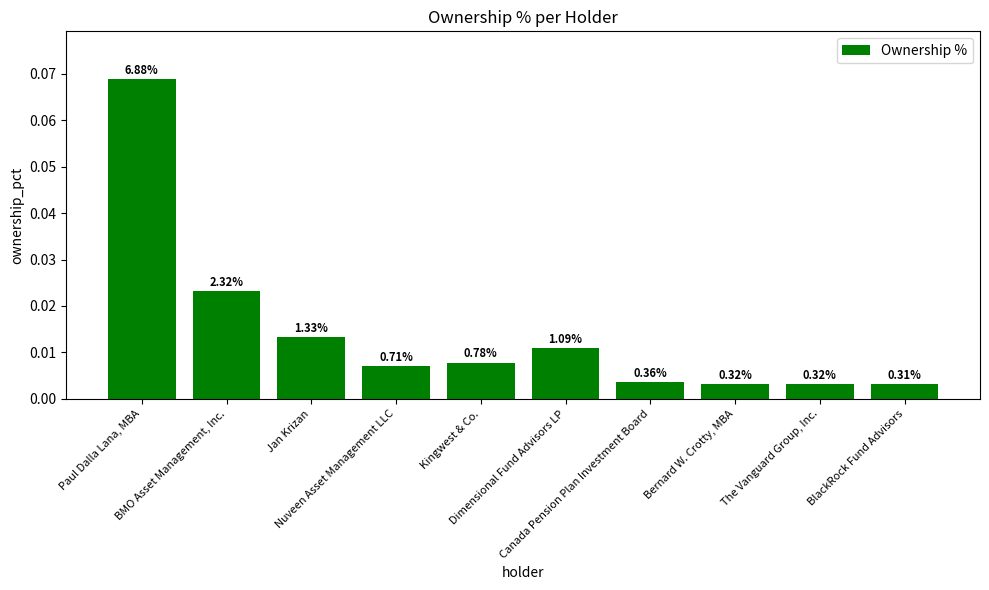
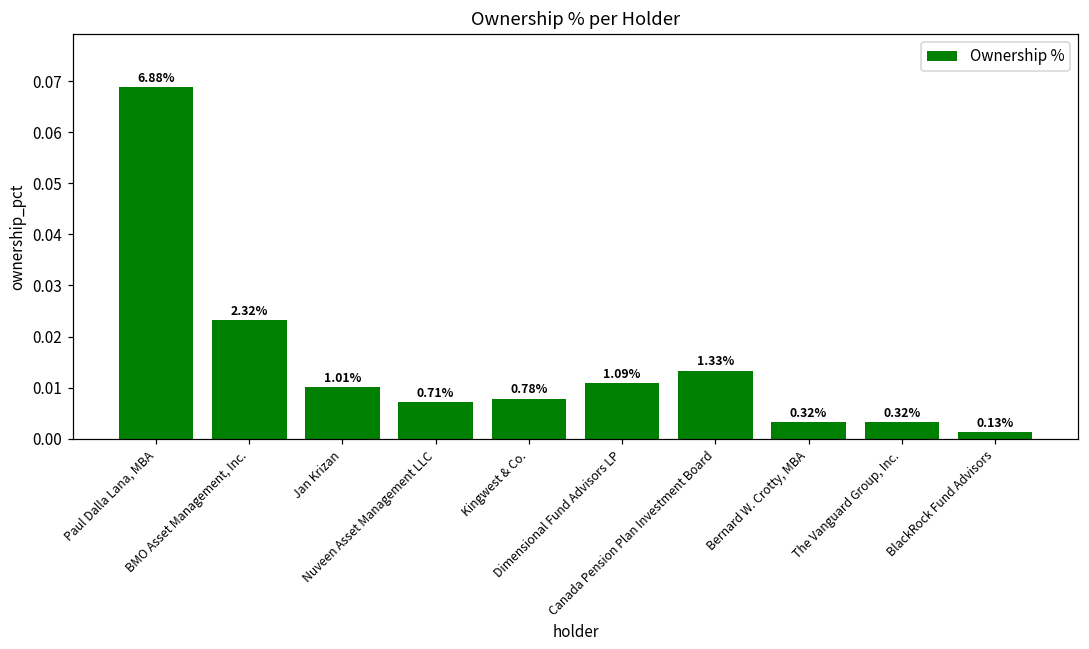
  {
    "Paul Dalla Lana, MBA": "6.88%",
    "BMO Asset Management, Inc.": "2.32%",
-   "Jan Krizan": "1.33%",
+   "Jan Krizan": "1.01%",
    "Nuveen Asset Management LLC": "0.71%",
    "Kingwest & Co.": "0.78%",
    "Dimensional Fund Advisors LP": "1.09%",
-   "Canada Pension Plan Investment Board": "0.36%",
+   "Canada Pension Plan Investment Board": "1.33%",
    "Bernard W. Crotty, MBA": "0.32%",
    "The Vanguard Group, Inc.": "0.32%",
-   "BlackRock Fund Advisors": "0.31%"
+   "BlackRock Fund Advisors": "0.13%"
  }
